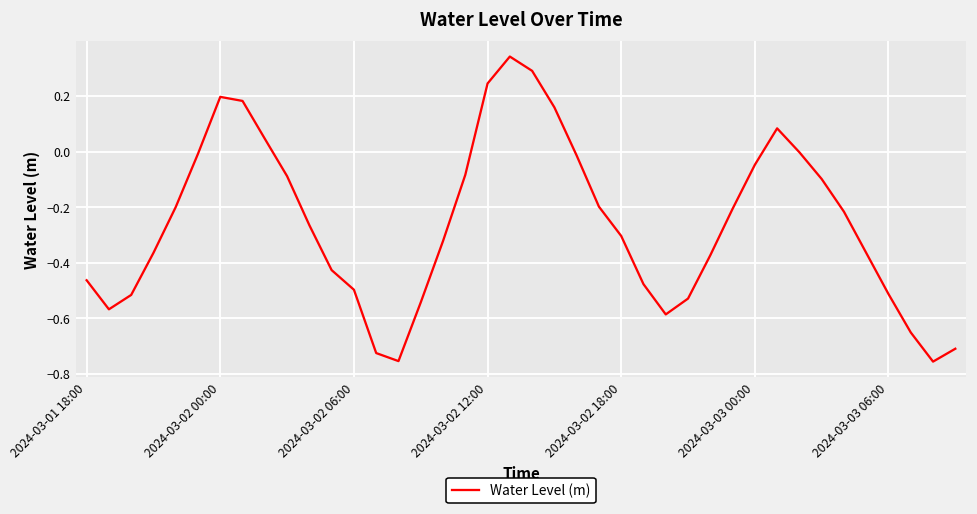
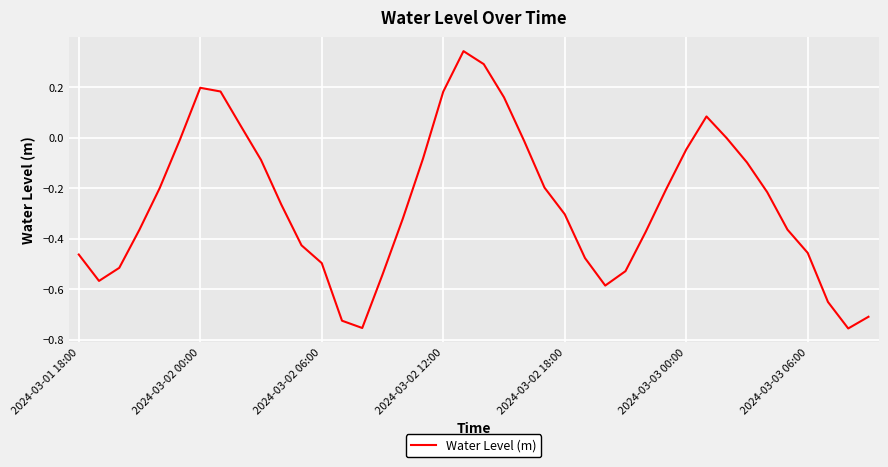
  {
    "2024-03-01 18:00": -0.46,
    "2024-03-02 00:00": 0.20,
    "2024-03-02 06:00": -0.50,
-   "2024-03-02 12:00": 0.25,
+   "2024-03-02 12:00": 0.18,
    "2024-03-02 18:00": -0.30,
    "2024-03-03 00:00": -0.05,
-   "2024-03-03 06:00": -0.51
+   "2024-03-03 06:00": -0.46
  }
